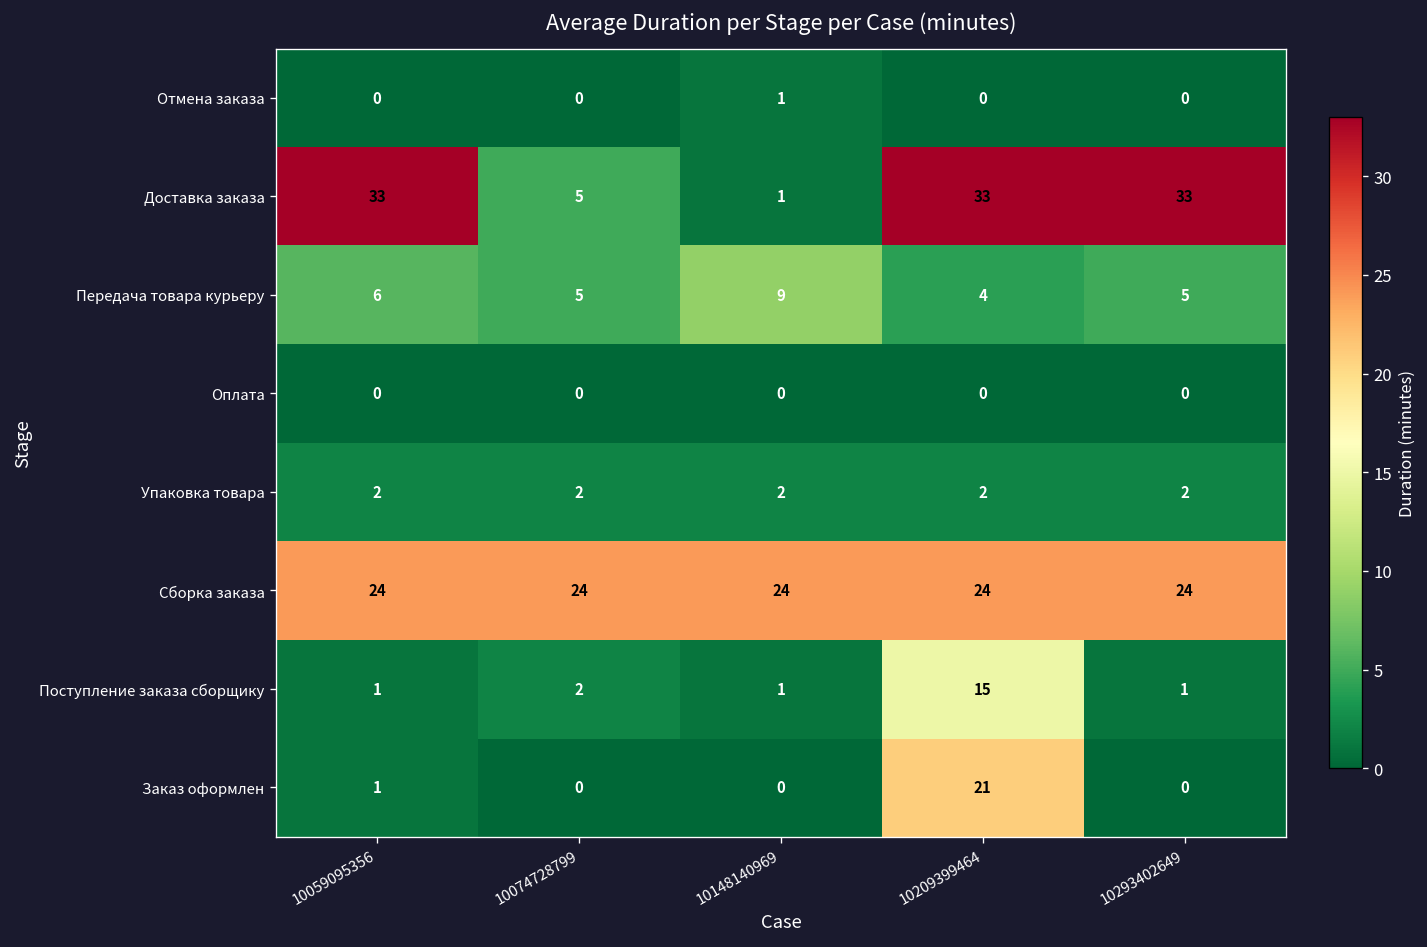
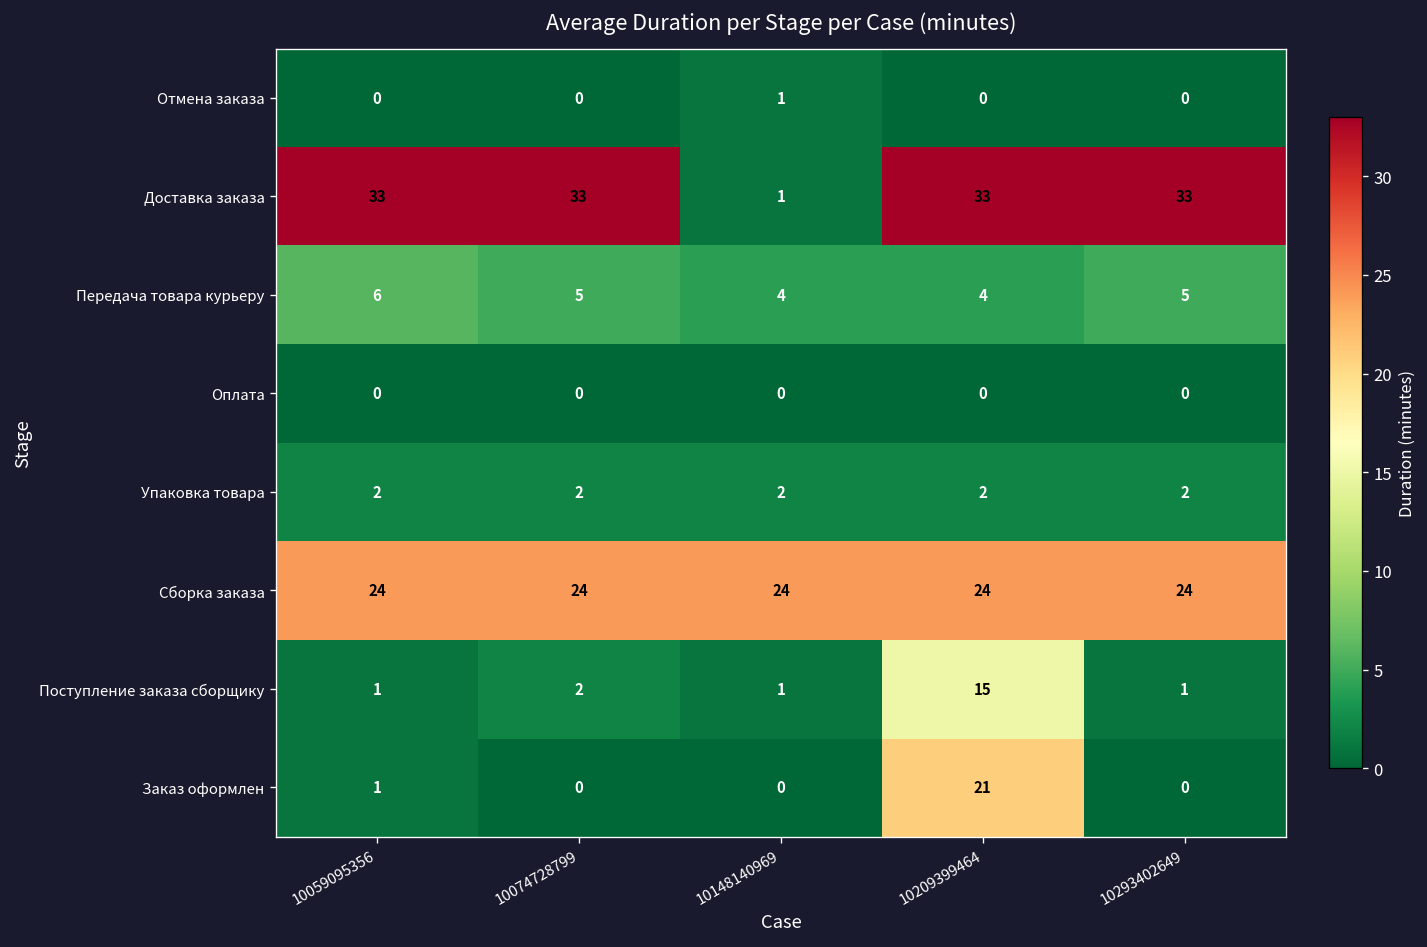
  {
    "Отмена заказа": {
      "10059095356": 0,
      "10074728799": 0,
      "10148140969": 1,
      "10209399464": 0,
      "10293402649": 0
    },
    "Доставка заказа": {
      "10059095356": 33,
-     "10074728799": 5,
+     "10074728799": 33,
      "10148140969": 1,
      "10209399464": 33,
      "10293402649": 33
    },
    "Передача товара курьеру": {
      "10059095356": 6,
      "10074728799": 5,
-     "10148140969": 9,
+     "10148140969": 4,
      "10209399464": 4,
      "10293402649": 5
    },
    "Оплата": {
      "10059095356": 0,
      "10074728799": 0,
      "10148140969": 0,
      "10209399464": 0,
      "10293402649": 0
    },
    "Упаковка товара": {
      "10059095356": 2,
      "10074728799": 2,
      "10148140969": 2,
      "10209399464": 2,
      "10293402649": 2
    },
    "Сборка заказа": {
      "10059095356": 24,
      "10074728799": 24,
      "10148140969": 24,
      "10209399464": 24,
      "10293402649": 24
    },
    "Поступление заказа сборщику": {
      "10059095356": 1,
      "10074728799": 2,
      "10148140969": 1,
      "10209399464": 15,
      "10293402649": 1
    },
    "Заказ оформлен": {
      "10059095356": 1,
      "10074728799": 0,
      "10148140969": 0,
      "10209399464": 21,
      "10293402649": 0
    }
  }
